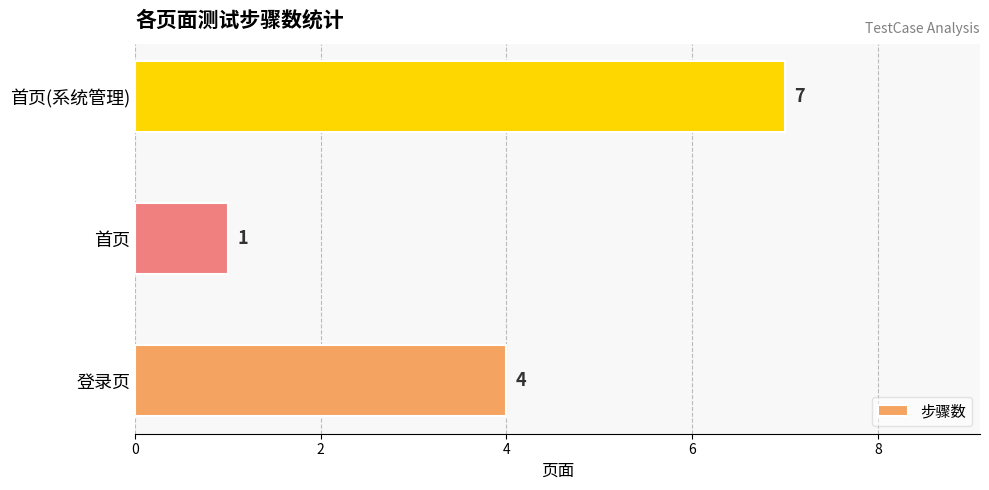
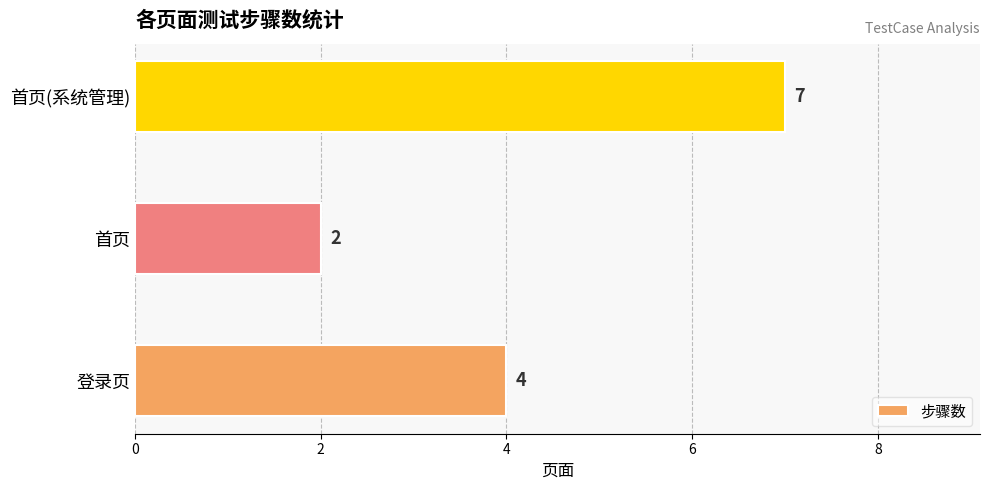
  {
    "首页(系统管理)": 7,
-   "首页": 1,
+   "首页": 2,
    "登录页": 4
  }
